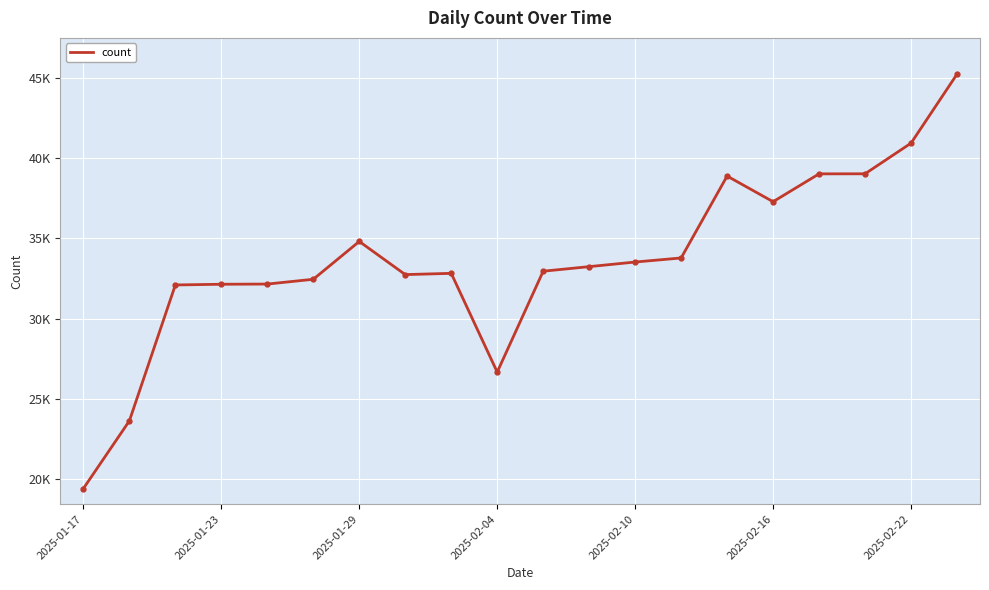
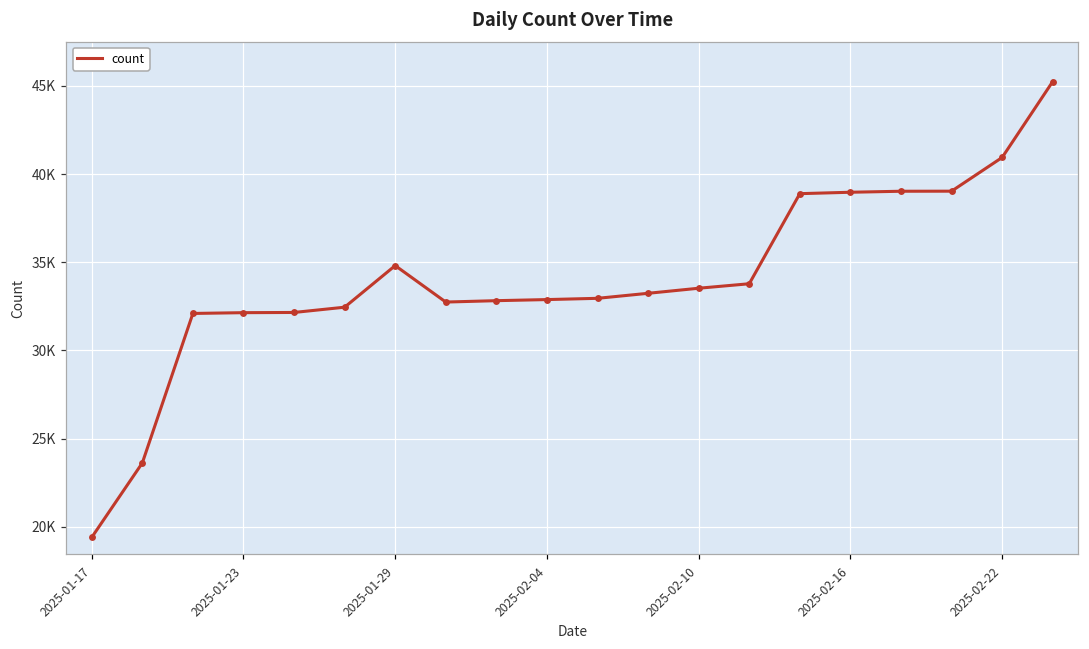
  {
    "2025-01-17": 19400,
    "2025-01-23": 32100,
    "2025-01-29": 34800,
-   "2025-02-04": 26700,
+   "2025-02-04": 32900,
    "2025-02-10": 33500,
-   "2025-02-16": 37300,
+   "2025-02-16": 39000,
    "2025-02-22": 40900
  }
